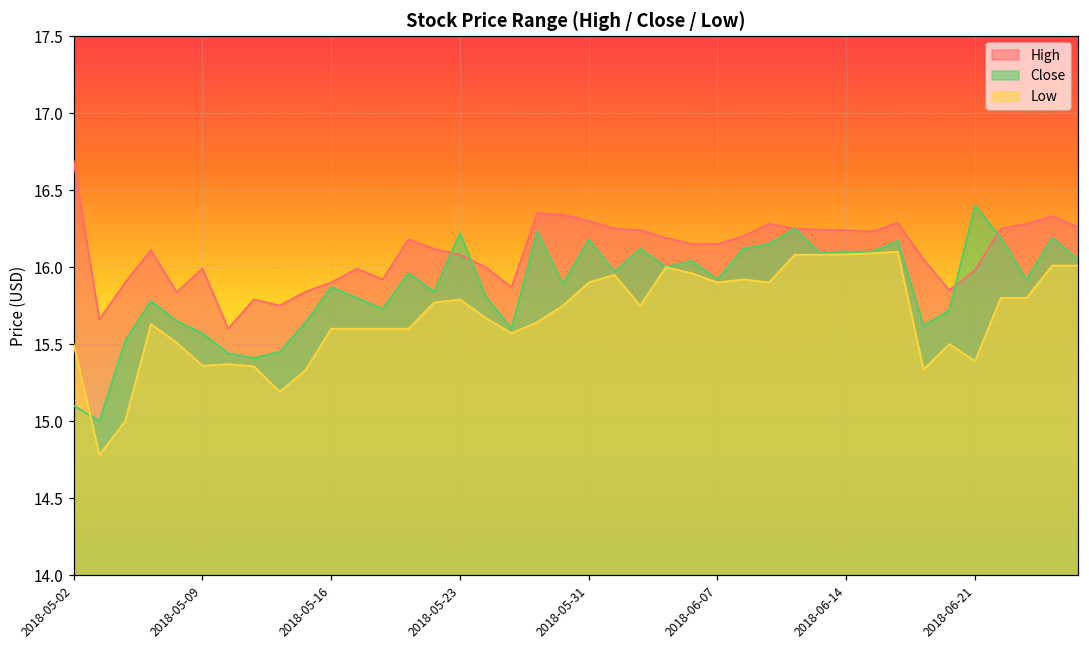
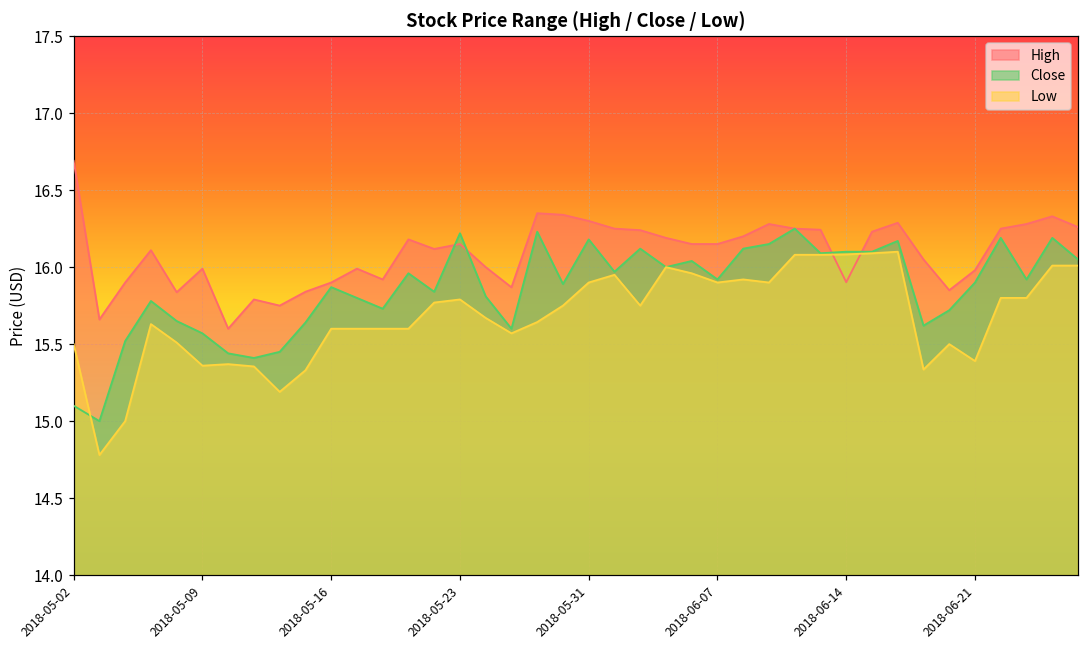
  {
    "High": {
      "2018-05-02": 16.69,
      "2018-05-09": 15.99,
      "2018-05-16": 15.90,
-     "2018-05-23": 16.08,
+     "2018-05-23": 16.15,
      "2018-05-31": 16.30,
      "2018-06-07": 16.15,
-     "2018-06-14": 16.24,
+     "2018-06-14": 15.90,
      "2018-06-21": 15.98
    },
    "Close": {
      "2018-05-02": 15.1,
      "2018-05-09": 15.57,
      "2018-05-16": 15.87,
      "2018-05-23": 16.22,
      "2018-05-31": 16.18,
      "2018-06-07": 15.92,
-     "2018-06-21": 16.4
+     "2018-06-21": 15.9
    },
    "Low": {
      "2018-05-02": 15.50,
      "2018-05-09": 15.36,
      "2018-05-16": 15.60,
      "2018-05-23": 15.79,
      "2018-05-31": 15.90,
      "2018-06-07": 15.90,
      "2018-06-21": 15.39
    }
  }
